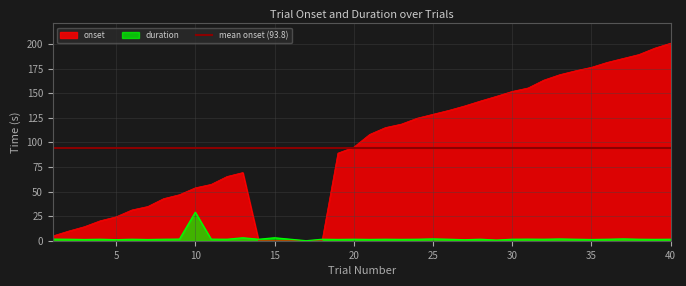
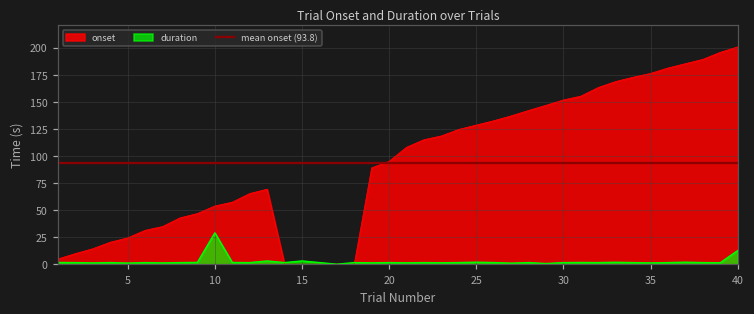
  {
    "onset": {
      "5": 20,
      "10": 50,
      "15": 0,
      "20": 100,
      "25": 130,
      "30": 150,
      "35": 180,
      "40": 200
    },
    "duration": {
      "5": 0,
      "10": 30,
      "15": 0,
      "20": 0,
      "25": 0,
      "30": 0,
      "35": 0,
-     "40": 0
+     "40": 10
    }
  }
